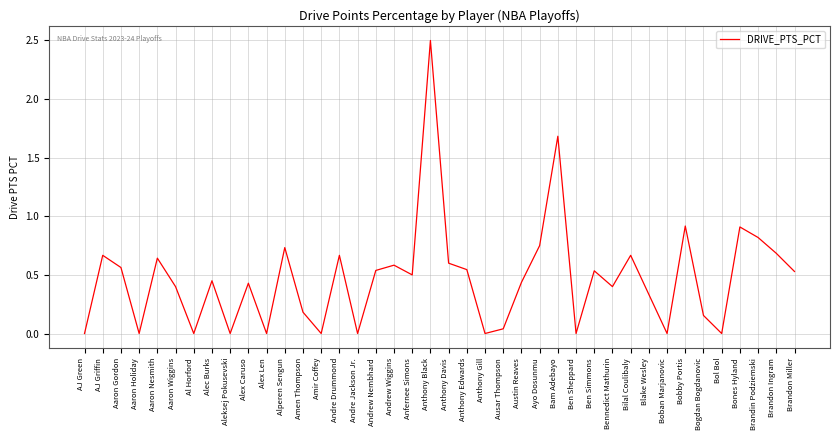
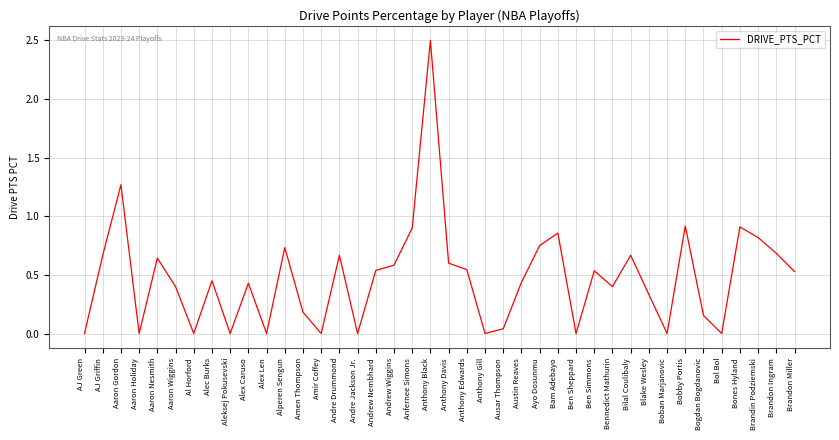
  {
    "AJ Green": 0.00,
    "AJ Griffin": 0.67,
-   "Aaron Gordon": 0.56,
+   "Aaron Gordon": 1.27,
    "Aaron Holiday": 0.00,
    "Aaron Nesmith": 0.64,
    "Aaron Wiggins": 0.40,
    "Al Horford": 0.00,
    "Alec Burks": 0.45,
    "Aleksej Pokusevski": 0.00,
    "Alex Caruso": 0.43,
    "Alex Len": 0.00,
    "Alperen Sengun": 0.73,
    "Amen Thompson": 0.18,
    "Amir Coffey": 0.00,
    "Andre Drummond": 0.67,
    "Andre Jackson Jr.": 0.00,
    "Andrew Nembhard": 0.54,
    "Andrew Wiggins": 0.58,
-   "Anfernee Simons": 0.5,
+   "Anfernee Simons": 0.9,
    "Anthony Black": 2.50,
    "Anthony Davis": 0.60,
    "Anthony Edwards": 0.55,
    "Anthony Gill": 0.00,
    "Ausar Thompson": 0.04,
    "Austin Reaves": 0.44,
    "Ayo Dosunmu": 0.75,
-   "Bam Adebayo": 1.68,
+   "Bam Adebayo": 0.86,
    "Ben Sheppard": 0.00,
    "Ben Simmons": 0.54,
    "Bennedict Mathurin": 0.40,
    "Bilal Coulibaly": 0.67,
    "Blake Wesley": 0.33,
    "Boban Marjanovic": 0.00,
    "Bobby Portis": 0.92,
    "Bogdan Bogdanovic": 0.15,
    "Bol Bol": 0.00,
    "Bones Hyland": 0.91,
    "Brandin Podziemski": 0.82,
    "Brandon Ingram": 0.68,
    "Brandon Miller": 0.53
  }
